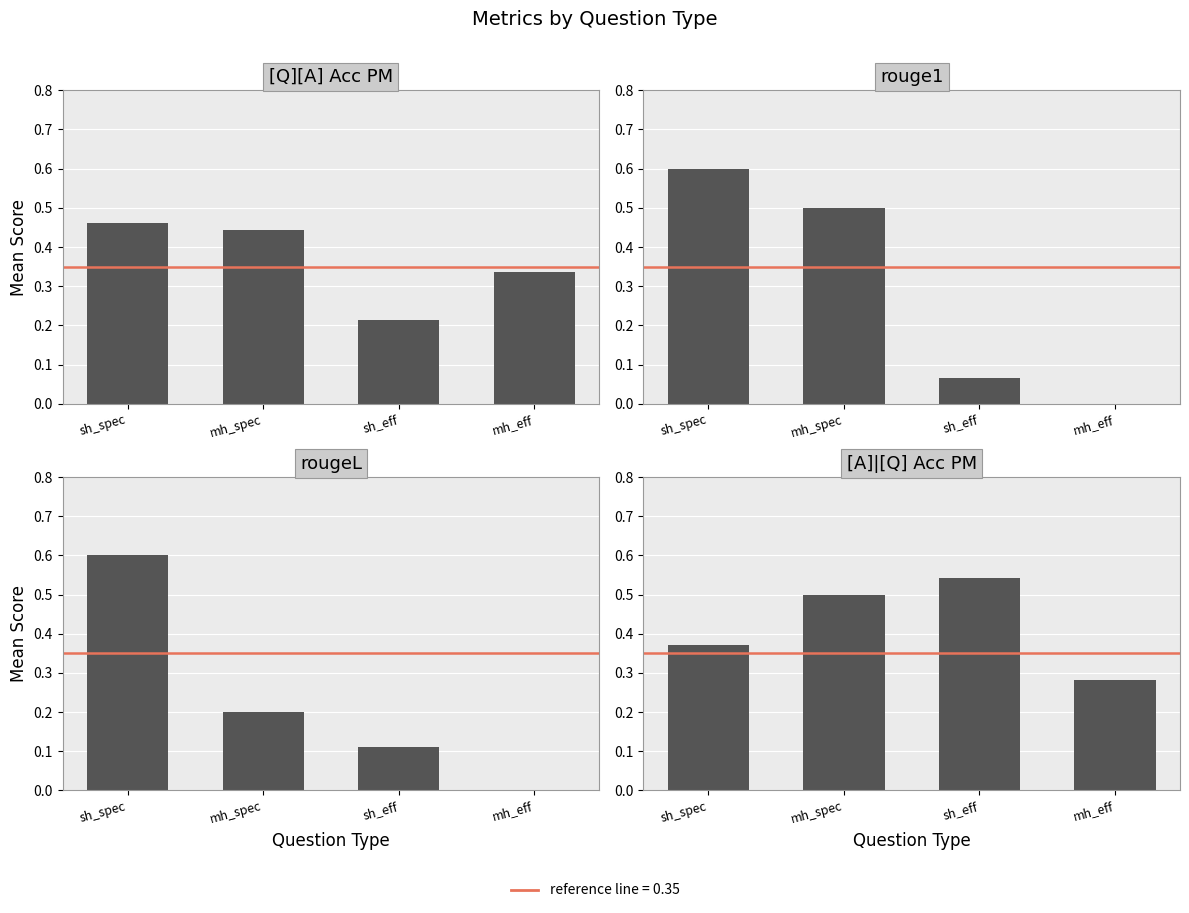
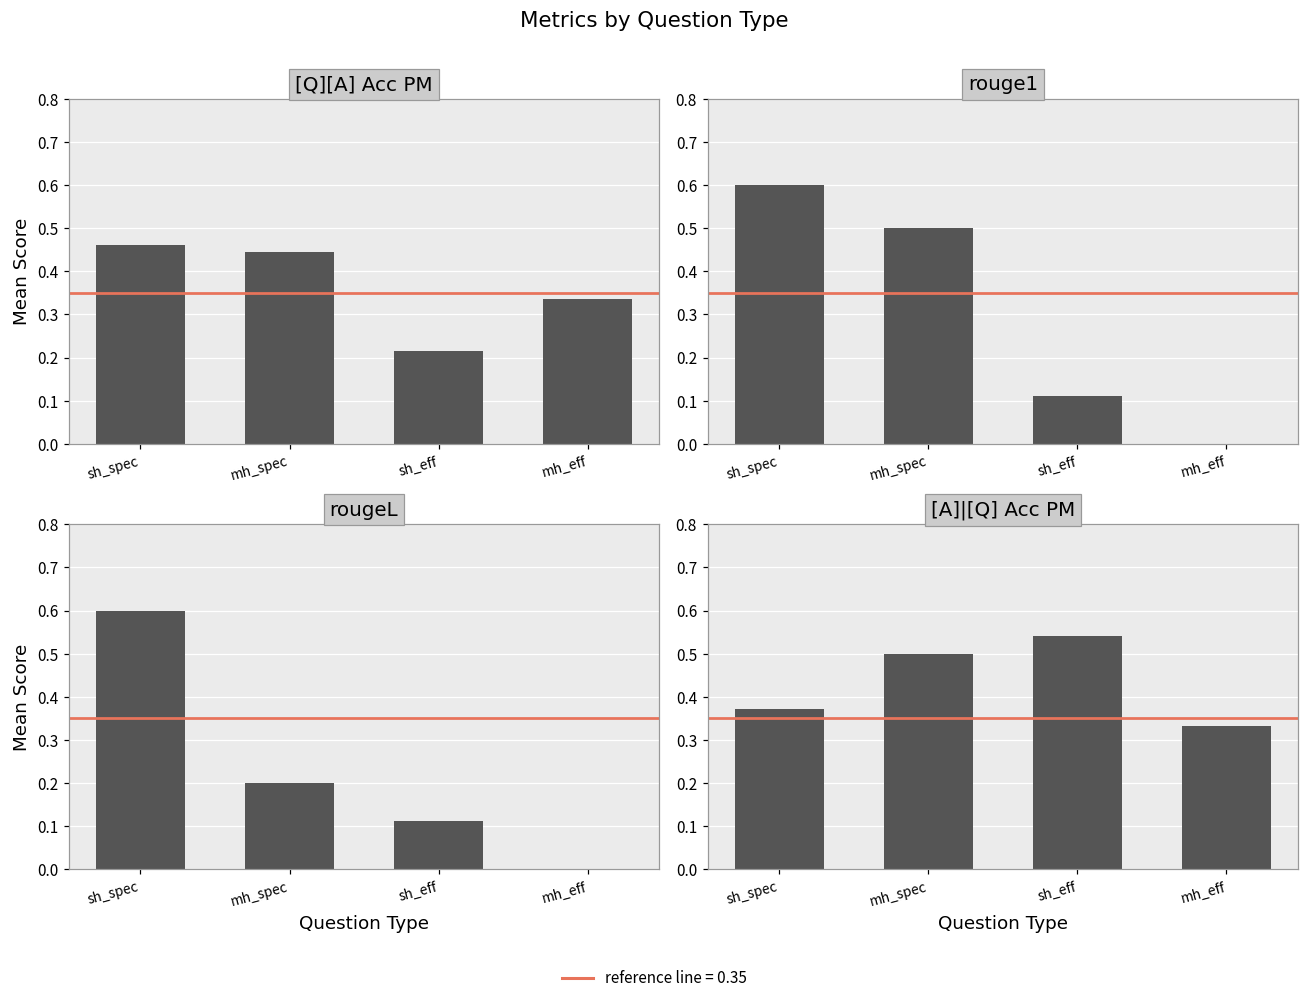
  {
    "[Q][A] Acc PM": {
      "sh_spec": 0.46,
      "mh_spec": 0.44,
      "sh_eff": 0.21,
      "mh_eff": 0.34
    },
    "rouge1": {
      "sh_spec": 0.60,
      "mh_spec": 0.50,
-     "sh_eff": 0.07,
+     "sh_eff": 0.11,
      "mh_eff": 0.00
    },
    "rougeL": {
      "sh_spec": 0.60,
      "mh_spec": 0.20,
      "sh_eff": 0.11,
      "mh_eff": 0.00
    },
    "[A]|[Q] Acc PM": {
      "sh_spec": 0.37,
      "mh_spec": 0.50,
      "sh_eff": 0.54,
-     "mh_eff": 0.28
+     "mh_eff": 0.33
    }
  }
